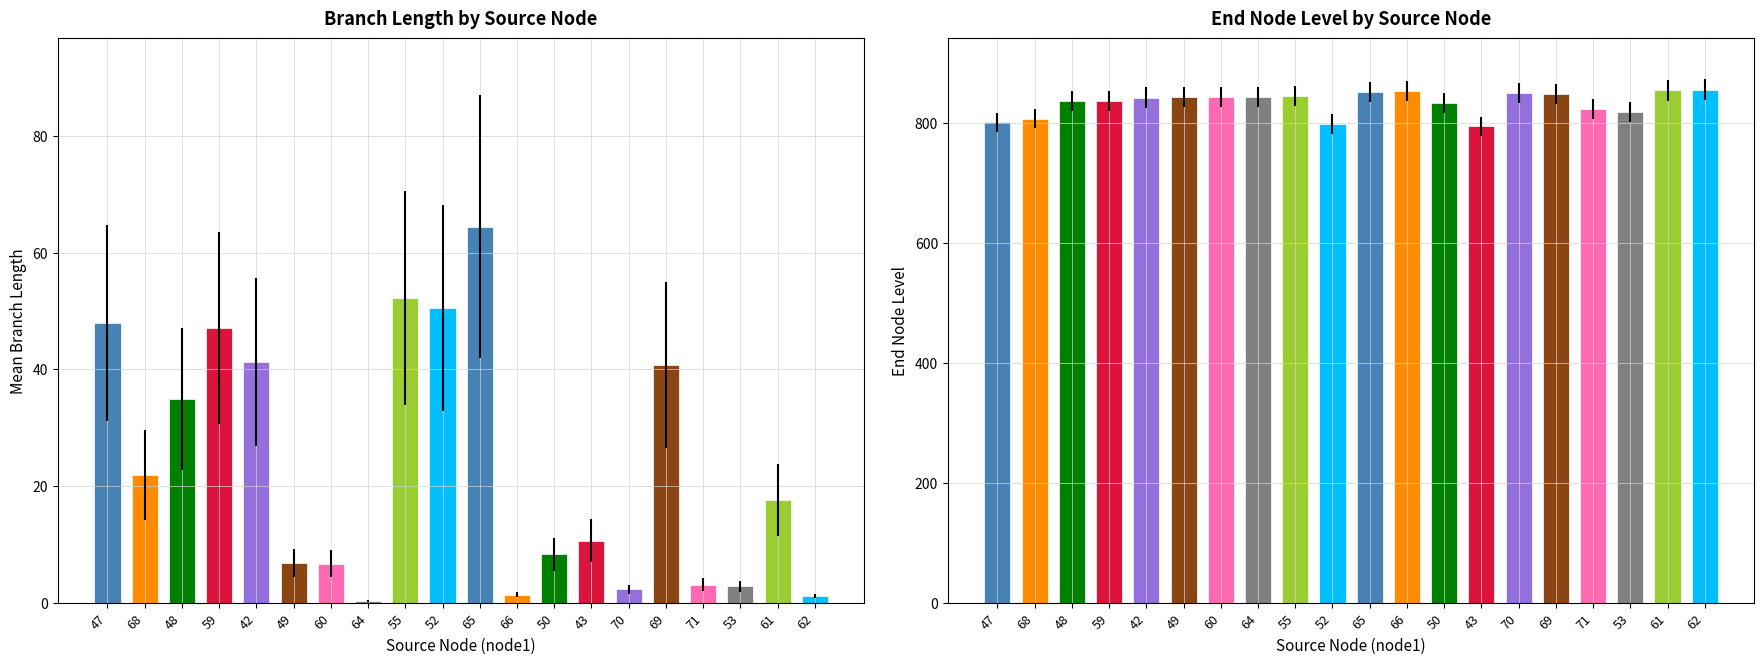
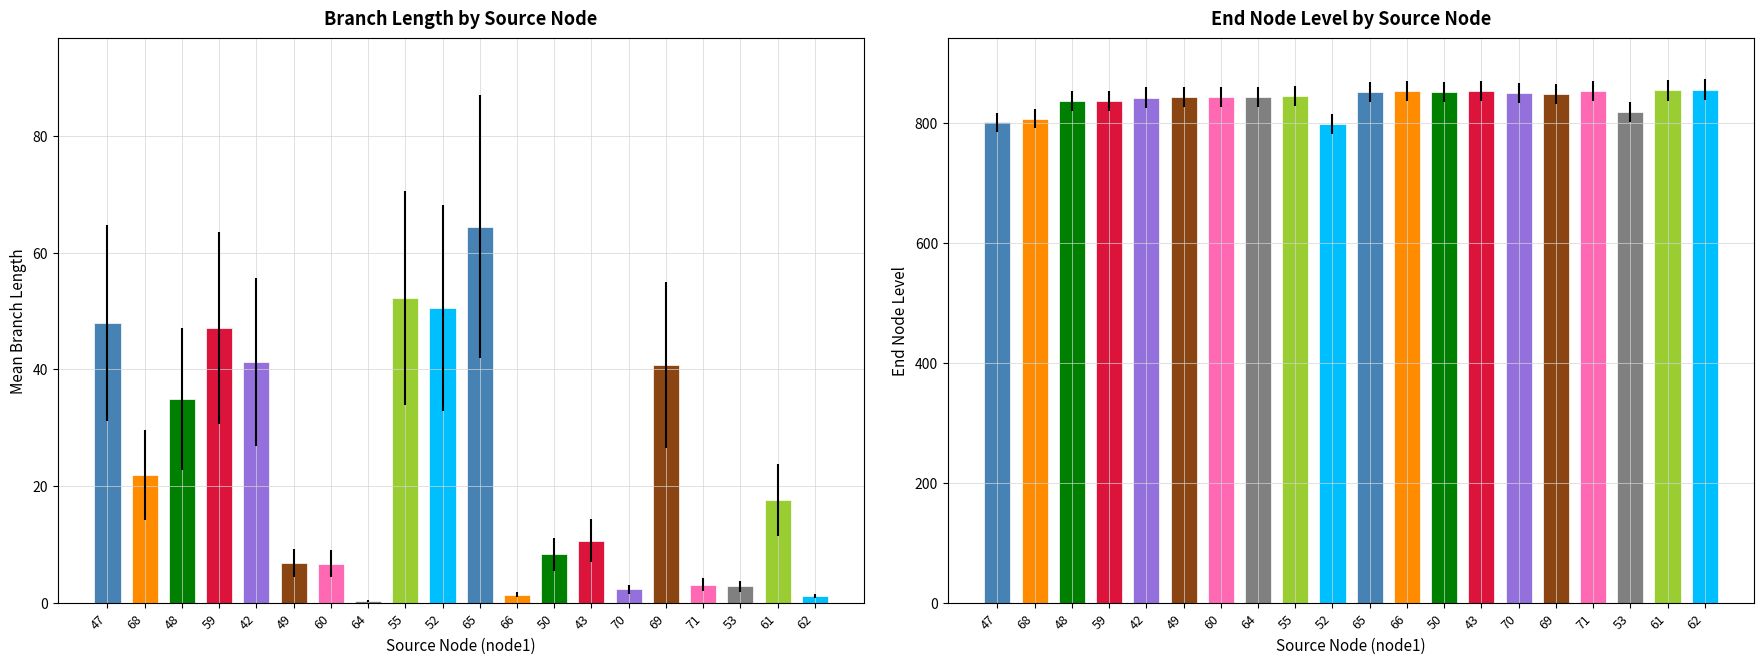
  {
    "Branch Length by Source Node": {
      "47": 48,
      "68": 22,
      "48": 35,
      "59": 47,
      "42": 41,
      "49": 7,
      "60": 7,
      "55": 52,
      "52": 51,
      "65": 65,
      "66": 1,
      "50": 8,
      "43": 11,
      "70": 2,
      "69": 41,
      "71": 3,
      "53": 3,
      "61": 18,
      "62": 1
    },
    "End Node Level by Source Node": {
      "47": 800,
      "68": 810,
      "48": 840,
      "59": 840,
      "42": 840,
      "49": 840,
      "60": 840,
      "64": 840,
      "55": 840,
      "52": 800,
      "65": 850,
      "66": 850,
-     "50": 830,
-     "43": 790,
+     "50": 850,
+     "43": 850,
      "70": 850,
      "69": 850,
-     "71": 820,
+     "71": 850,
      "53": 820,
      "61": 850,
      "62": 860
    }
  }
